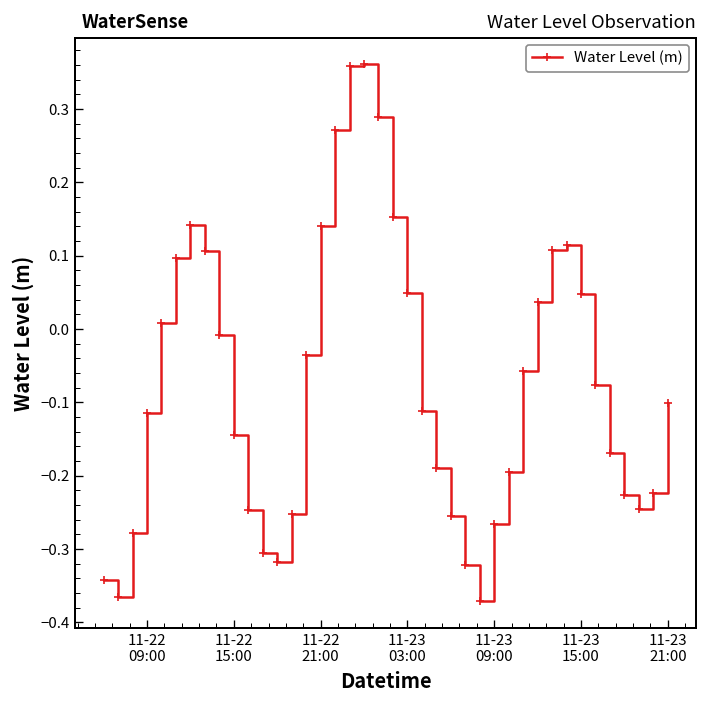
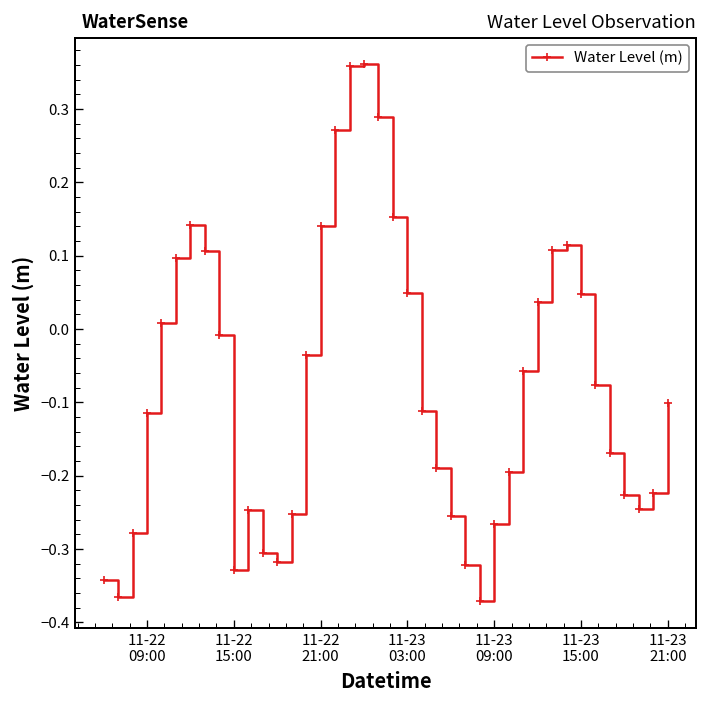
  {
    "11-22 09:00": -0.11,
-   "11-22 15:00": -0.15,
+   "11-22 15:00": -0.33,
    "11-22 21:00": 0.14,
    "11-23 03:00": 0.05,
    "11-23 09:00": -0.27,
    "11-23 15:00": 0.05,
    "11-23 21:00": -0.10
  }
